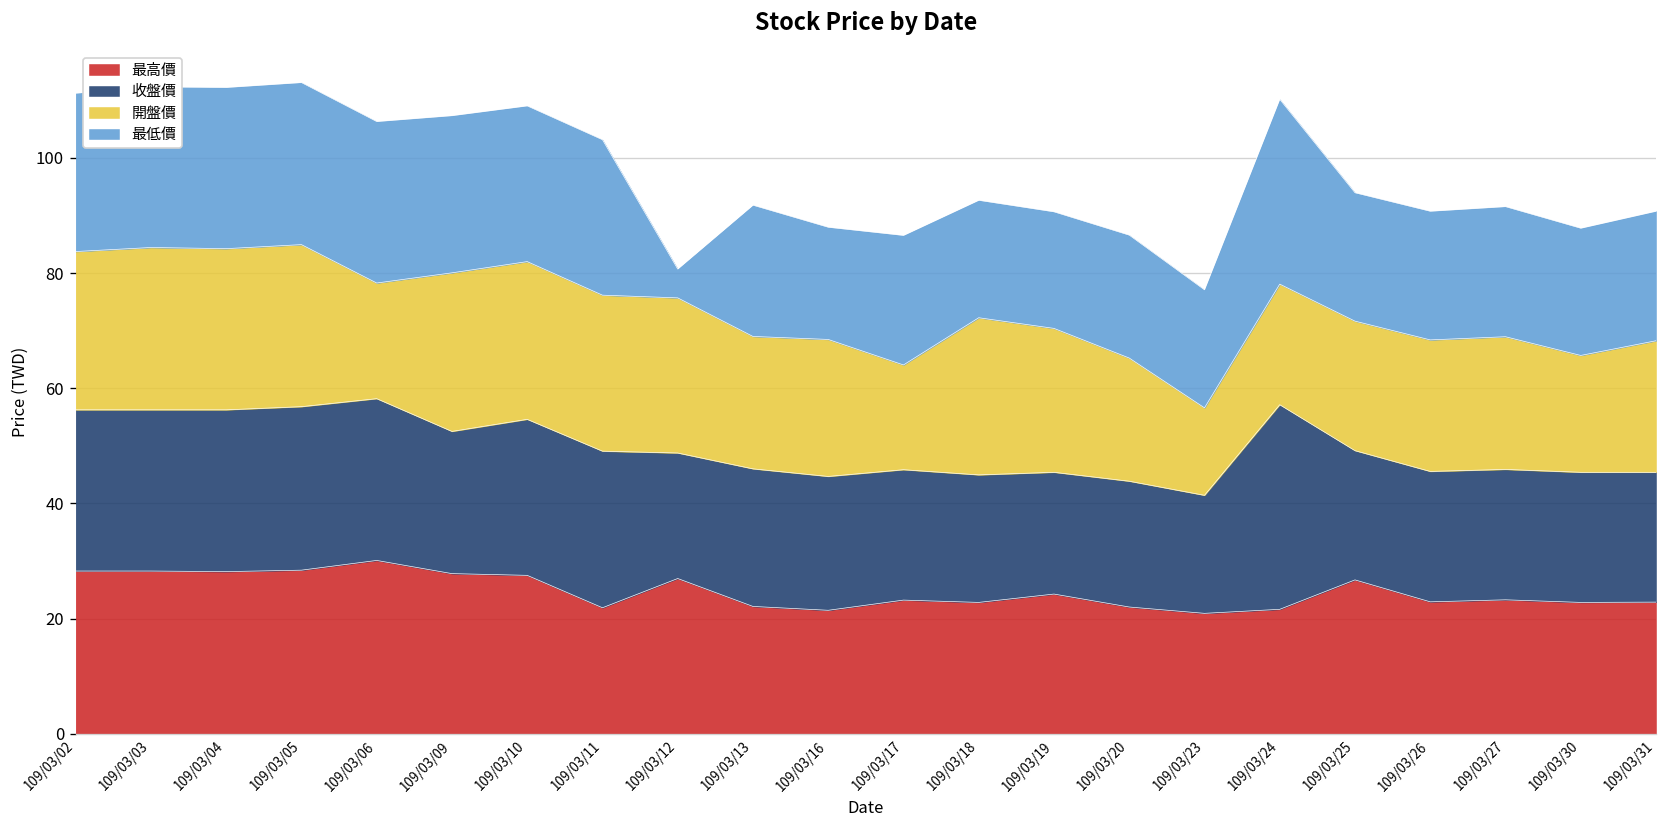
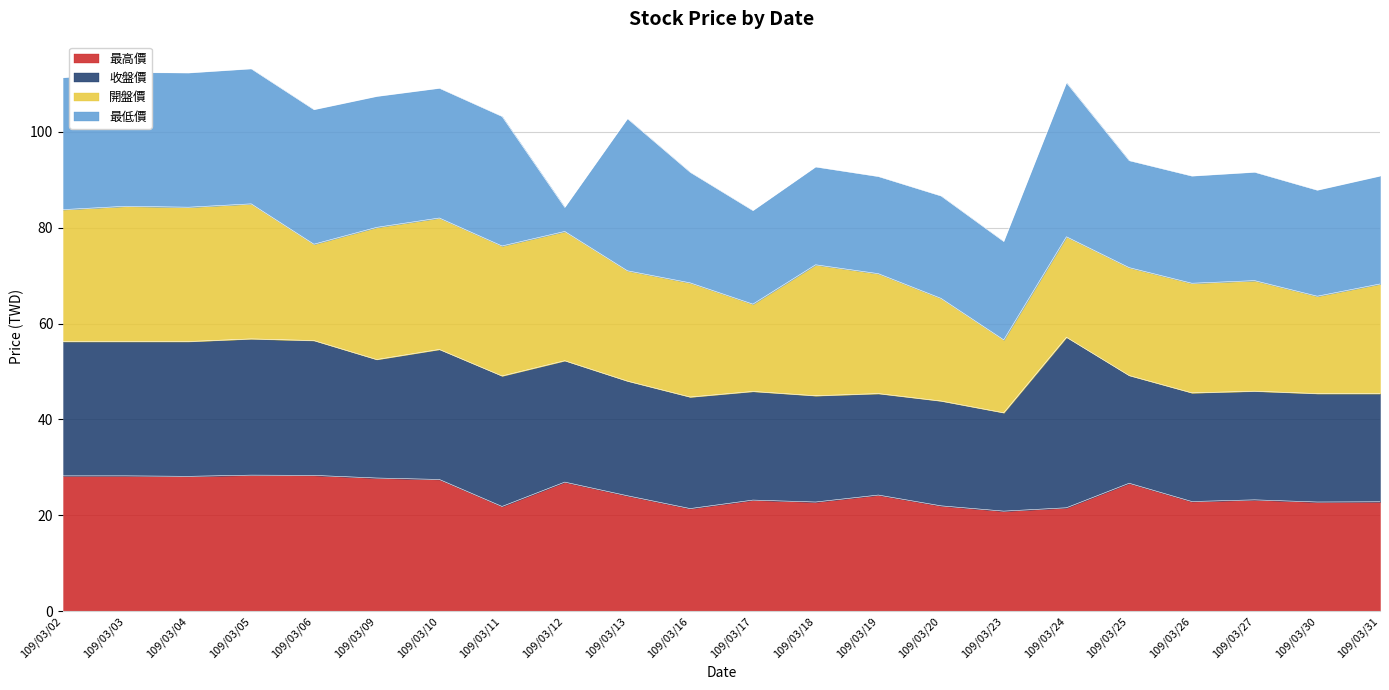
  {
    "最高價": {
      "109/03/02": 28,
      "109/03/03": 28,
      "109/03/04": 28,
      "109/03/05": 28,
-     "109/03/06": 30,
+     "109/03/06": 28,
      "109/03/09": 28,
      "109/03/10": 28,
      "109/03/11": 22,
      "109/03/12": 27,
-     "109/03/13": 22,
+     "109/03/13": 24,
      "109/03/16": 21,
      "109/03/17": 23,
      "109/03/18": 23,
      "109/03/19": 24,
      "109/03/20": 22,
      "109/03/23": 21,
      "109/03/24": 22,
      "109/03/25": 27,
      "109/03/26": 23,
      "109/03/27": 23,
      "109/03/30": 23,
      "109/03/31": 23
    },
    "收盤價": {
      "109/03/02": 28,
      "109/03/03": 28,
      "109/03/04": 28,
      "109/03/05": 28,
      "109/03/06": 28,
      "109/03/09": 25,
      "109/03/10": 27,
      "109/03/11": 27,
-     "109/03/12": 22,
+     "109/03/12": 25,
      "109/03/13": 24,
      "109/03/16": 23,
      "109/03/17": 23,
      "109/03/18": 22,
      "109/03/19": 21,
      "109/03/20": 22,
      "109/03/23": 21,
      "109/03/24": 36,
      "109/03/25": 22,
      "109/03/26": 23,
      "109/03/27": 23,
      "109/03/30": 23,
      "109/03/31": 23
    },
    "開盤價": {
      "109/03/02": 28,
      "109/03/03": 28,
      "109/03/04": 28,
      "109/03/05": 28,
      "109/03/06": 20,
      "109/03/09": 28,
      "109/03/10": 27,
      "109/03/11": 27,
      "109/03/12": 27,
      "109/03/13": 23,
      "109/03/16": 24,
      "109/03/17": 18,
      "109/03/18": 27,
      "109/03/19": 25,
      "109/03/20": 21,
      "109/03/23": 15,
      "109/03/24": 21,
      "109/03/25": 23,
      "109/03/26": 23,
      "109/03/27": 23,
      "109/03/30": 20,
      "109/03/31": 23
    },
    "最低價": {
      "109/03/02": 28,
      "109/03/04": 28,
      "109/03/05": 28,
      "109/03/06": 28,
      "109/03/09": 27,
      "109/03/10": 27,
      "109/03/11": 27,
      "109/03/12": 5,
-     "109/03/13": 23,
-     "109/03/16": 19,
-     "109/03/17": 23,
+     "109/03/13": 32,
+     "109/03/16": 23,
+     "109/03/17": 20,
      "109/03/18": 20,
      "109/03/19": 20,
      "109/03/20": 21,
      "109/03/23": 21,
      "109/03/24": 32,
      "109/03/25": 22,
      "109/03/26": 22,
      "109/03/27": 23,
      "109/03/30": 22,
      "109/03/31": 23
    }
  }
